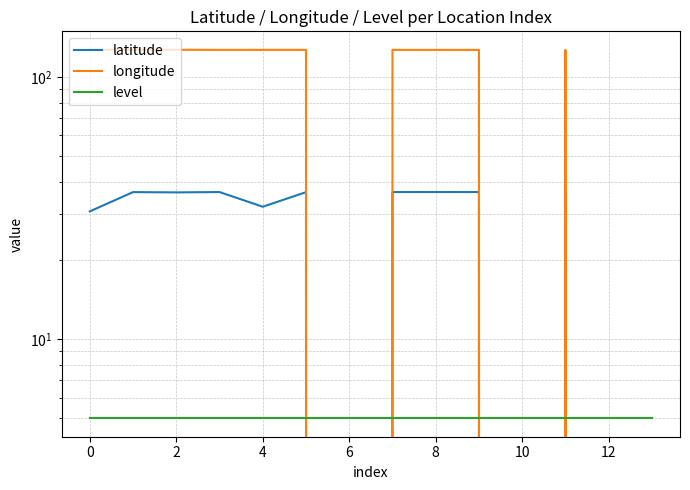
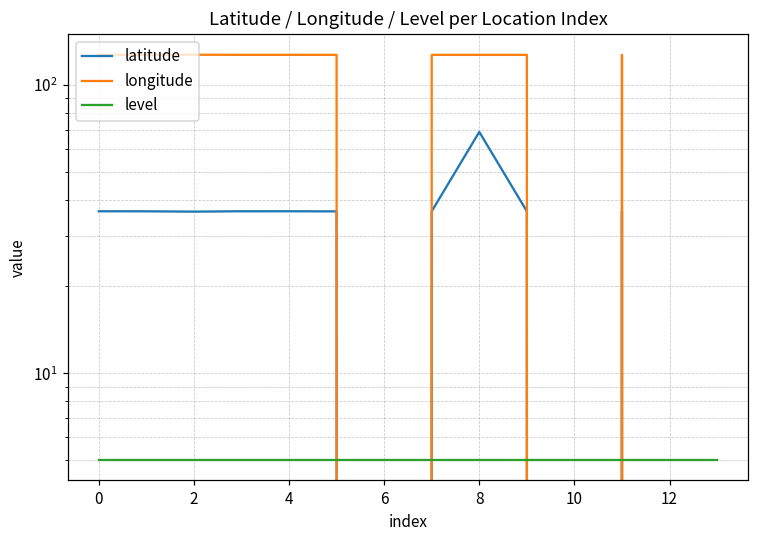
  {
    "latitude": {
-     "0": 31,
+     "0": 36,
      "2": 36,
-     "4": 32,
-     "8": 36
+     "4": 36,
+     "8": 69
    },
    "longitude": {
      "4": 130,
      "8": 130
    },
    "level": {
      "0": 5,
      "2": 5,
      "4": 5,
      "6": 5,
      "8": 5,
      "10": 5,
      "12": 5
    }
  }
